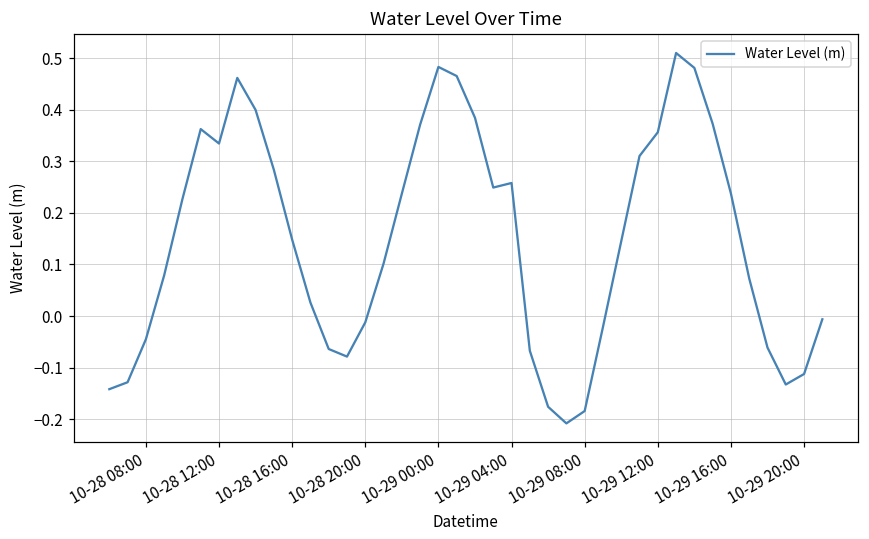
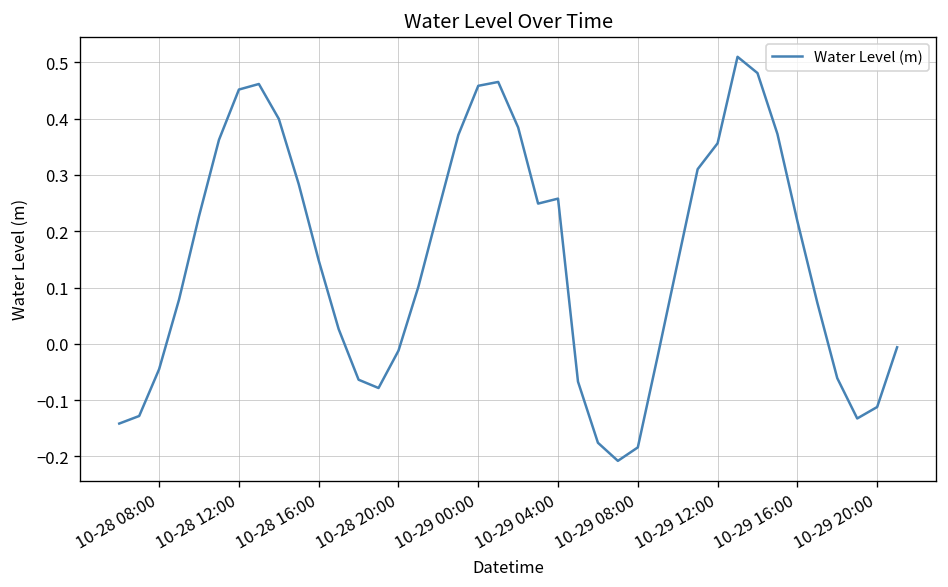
  {
    "10-28 08:00": -0.05,
-   "10-28 12:00": 0.33,
+   "10-28 12:00": 0.45,
    "10-28 16:00": 0.15,
    "10-28 20:00": -0.01,
-   "10-29 00:00": 0.48,
+   "10-29 00:00": 0.46,
    "10-29 04:00": 0.26,
    "10-29 08:00": -0.18,
    "10-29 12:00": 0.36,
-   "10-29 16:00": 0.24,
+   "10-29 16:00": 0.22,
    "10-29 20:00": -0.11
  }
